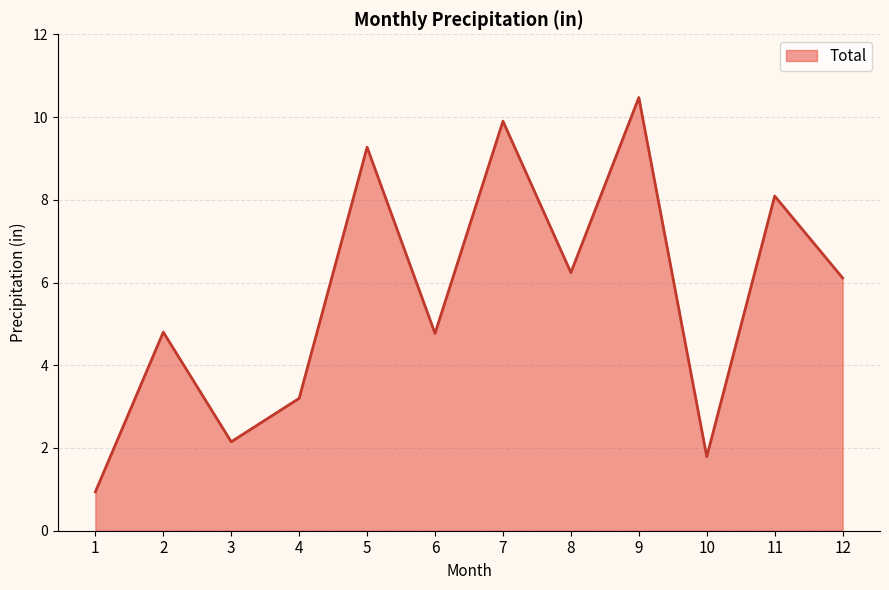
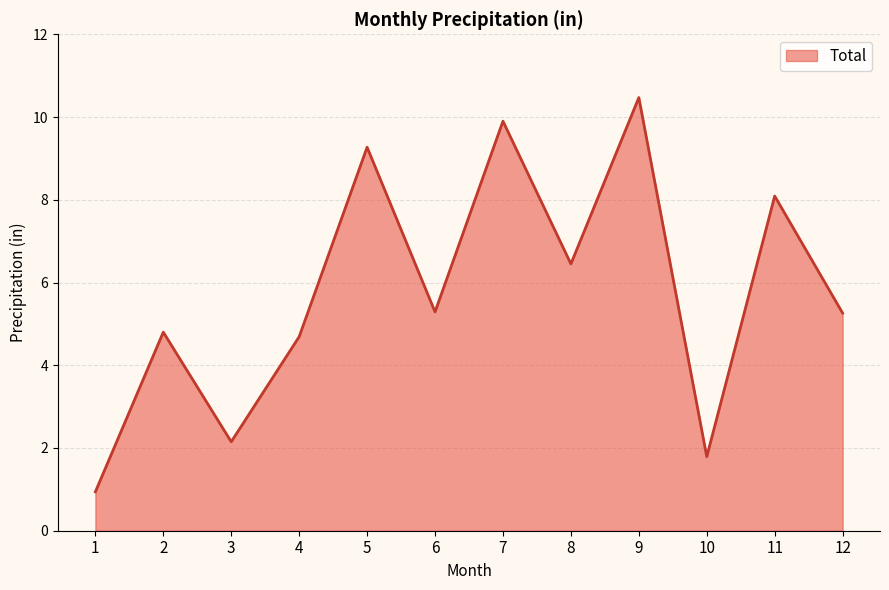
  {
    "1": 0.9,
    "2": 4.8,
    "3": 2.2,
-   "4": 3.2,
+   "4": 4.7,
    "5": 9.3,
-   "6": 4.8,
+   "6": 5.3,
    "7": 9.9,
-   "8": 6.2,
+   "8": 6.5,
    "9": 10.5,
    "10": 1.8,
    "11": 8.1,
-   "12": 6.1
+   "12": 5.3
  }
